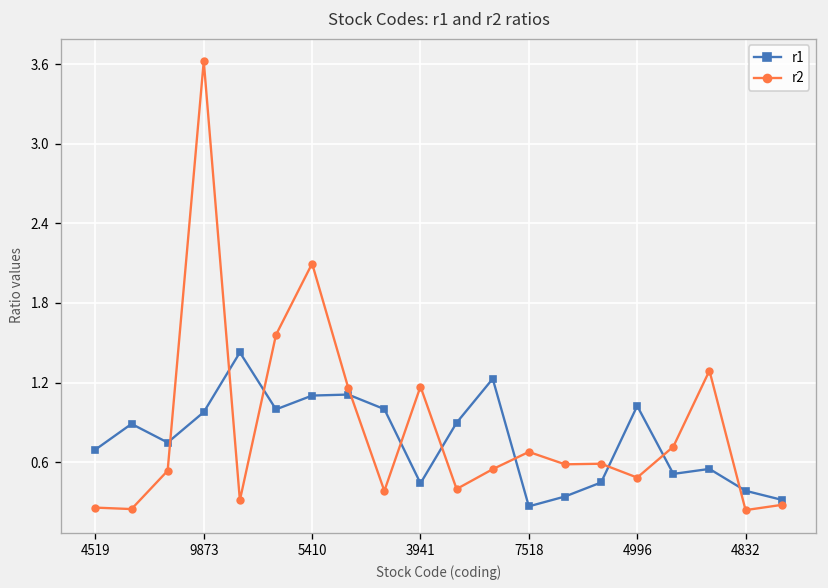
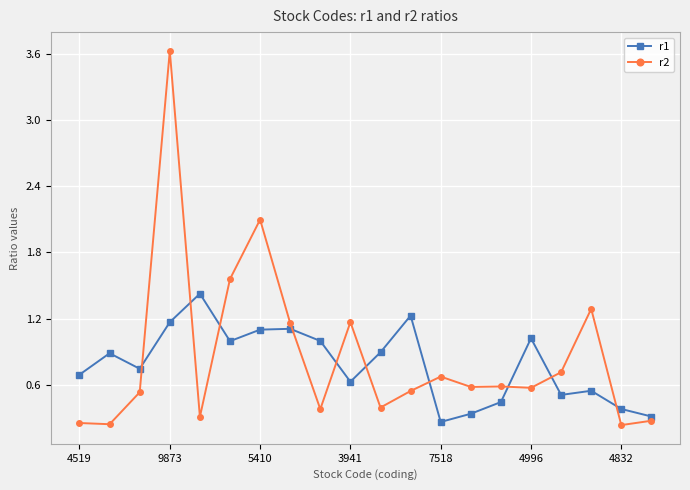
  {
    "r1": {
      "4519": 0.69,
-     "9873": 0.98,
+     "9873": 1.17,
      "5410": 1.10,
-     "3941": 0.44,
+     "3941": 0.63,
      "7518": 0.27,
      "4996": 1.02,
      "4832": 0.38
    },
    "r2": {
      "4519": 0.26,
      "9873": 3.62,
      "5410": 2.10,
      "3941": 1.17,
      "7518": 0.68,
-     "4996": 0.48,
+     "4996": 0.58,
      "4832": 0.24
    }
  }
